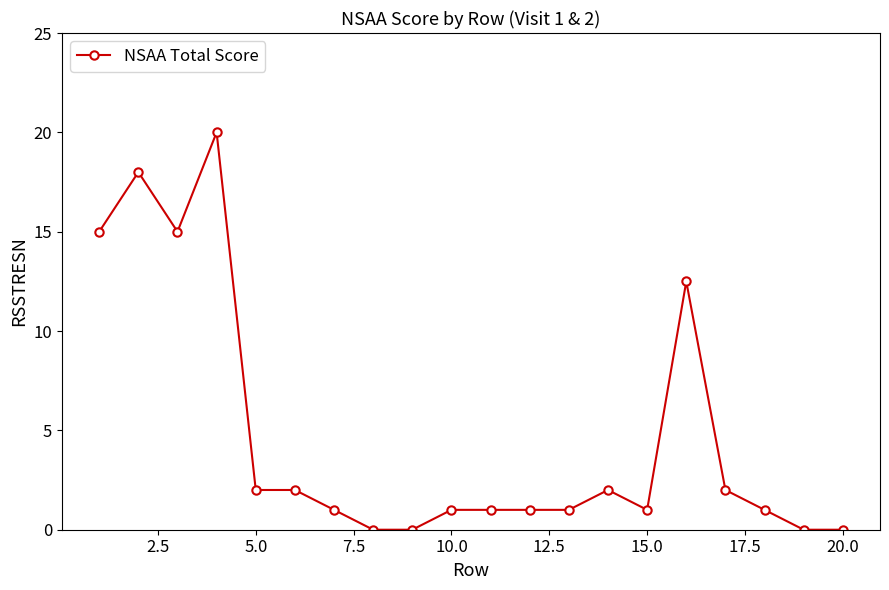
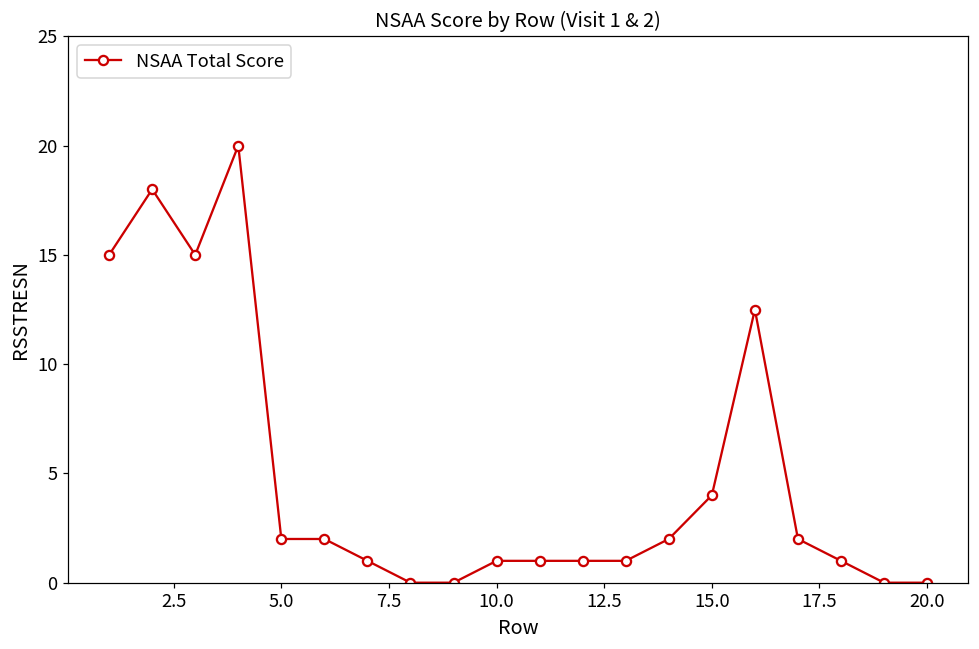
  {
    "5.0": 2,
    "10.0": 1,
-   "15.0": 1,
+   "15.0": 4,
    "20.0": 0
  }
